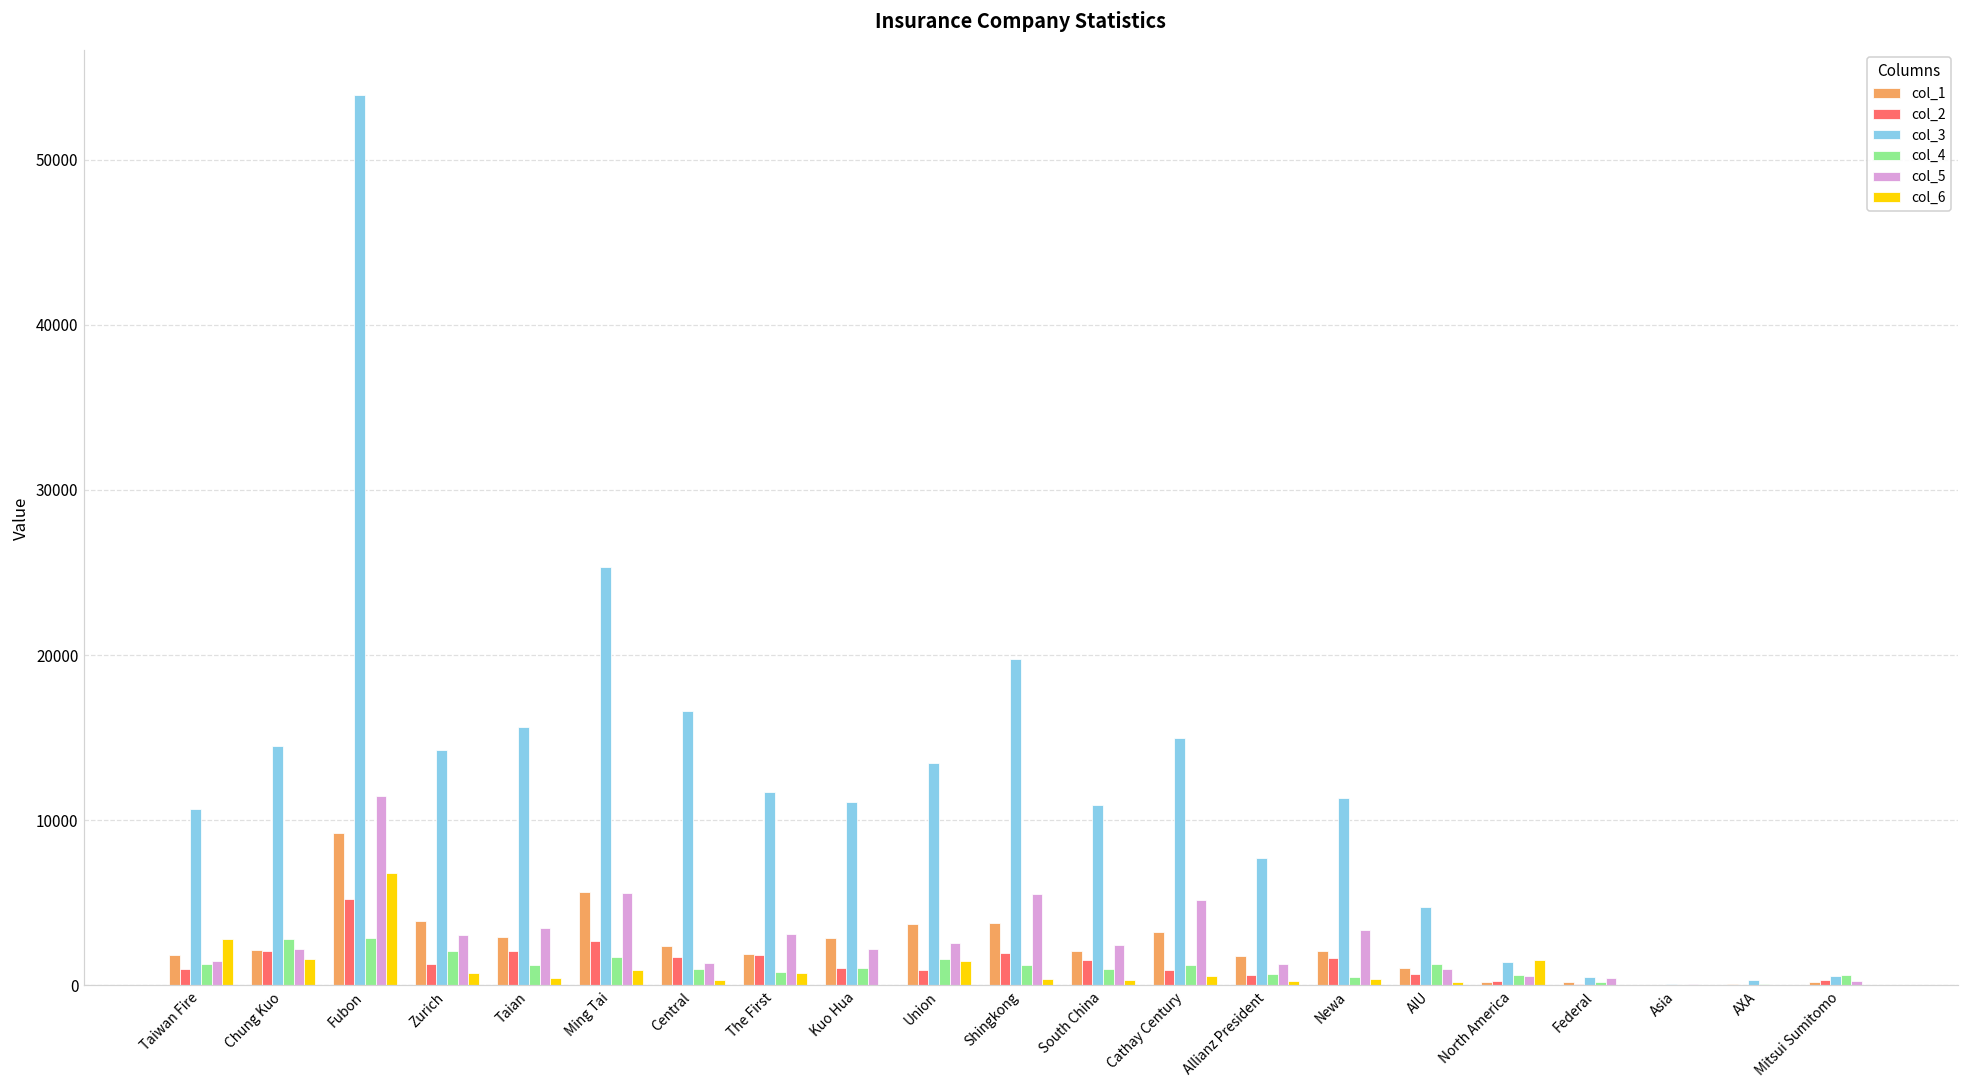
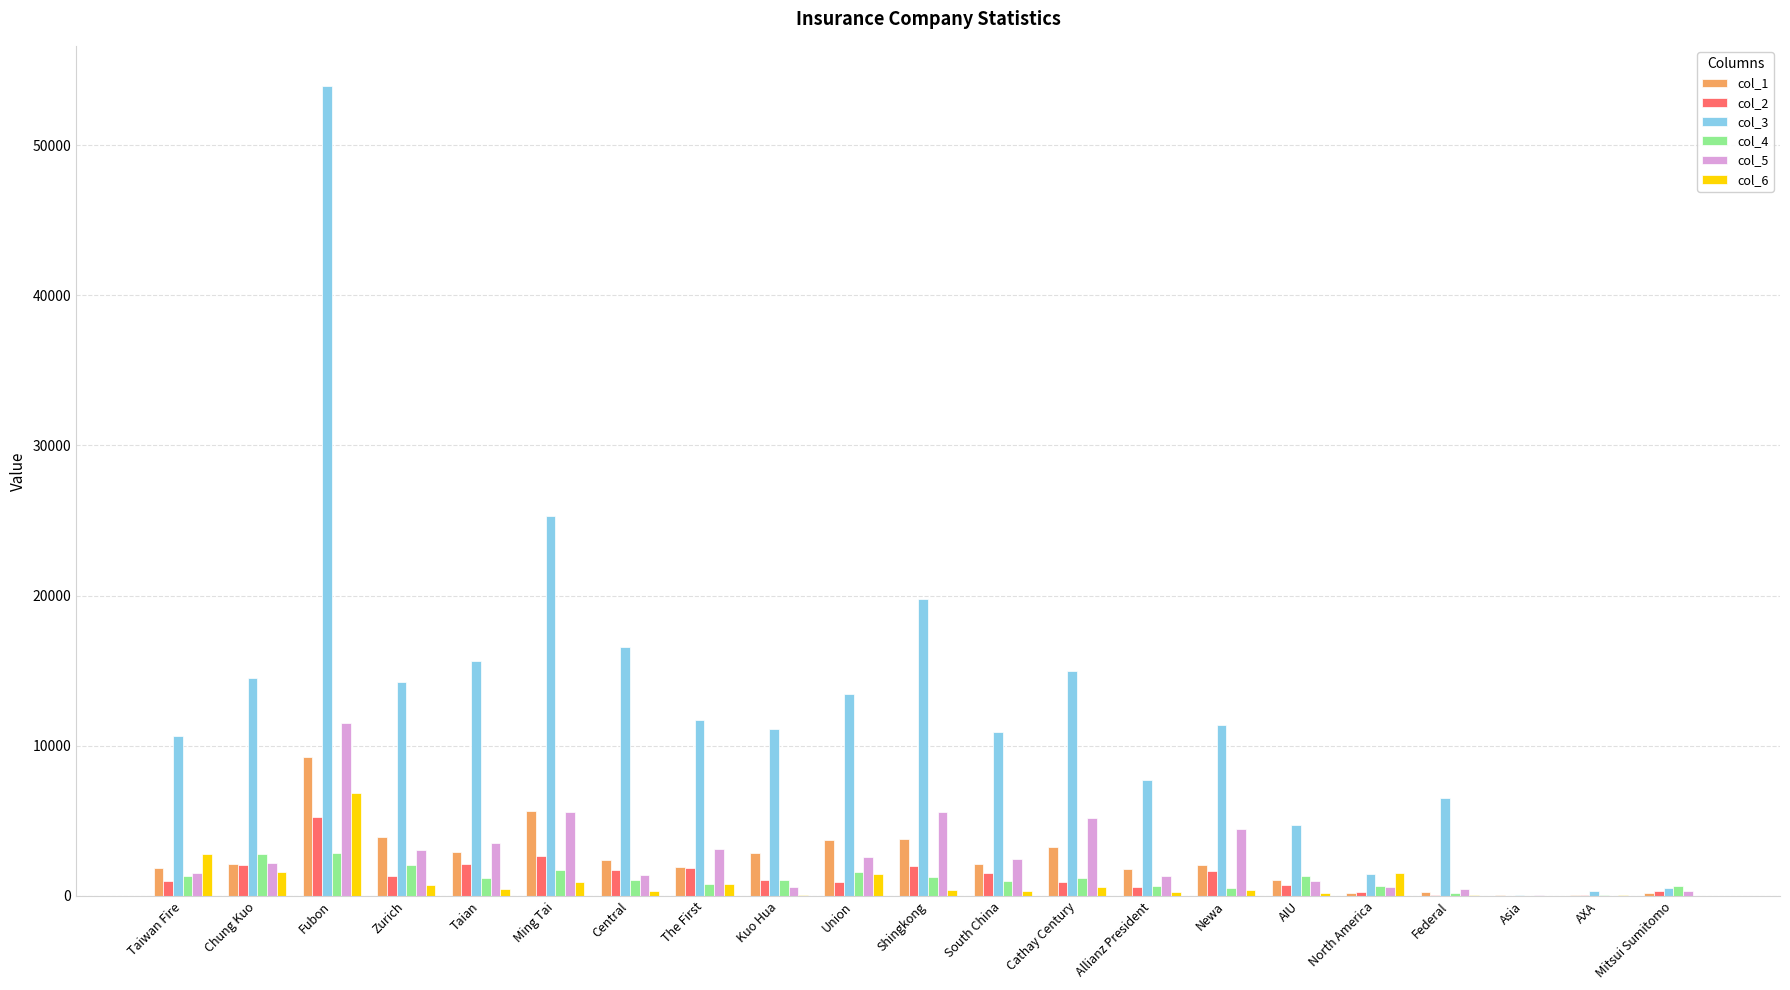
  {
    "col_3": {
      "Taiwan Fire": 10700,
      "Chung Kuo": 14500,
      "Fubon": 53900,
      "Zurich": 14200,
      "Taian": 15600,
      "Ming Tai": 25300,
      "Central": 16600,
      "The First": 11700,
      "Kuo Hua": 11100,
      "Union": 13500,
      "Shingkong": 19800,
      "South China": 10900,
      "Cathay Century": 15000,
      "Allianz President": 7700,
      "Newa": 11400,
      "AIU": 4700,
      "North America": 1400,
-     "Federal": 500,
+     "Federal": 6500,
      "AXA": 300,
      "Mitsui Sumitomo": 600
    },
    "col_4": {
      "Taiwan Fire": 1300,
      "Chung Kuo": 2800,
      "Fubon": 2900,
      "Zurich": 2100,
      "Taian": 1200,
      "Ming Tai": 1700,
      "Central": 1000,
      "The First": 800,
      "Kuo Hua": 1100,
      "Union": 1600,
      "Shingkong": 1200,
      "South China": 1000,
      "Cathay Century": 1200,
      "Allianz President": 700,
      "Newa": 500,
      "AIU": 1300,
      "North America": 600,
      "Federal": 200,
      "Mitsui Sumitomo": 600
    },
    "col_5": {
      "Taiwan Fire": 1500,
      "Chung Kuo": 2200,
      "Fubon": 11500,
      "Zurich": 3000,
      "Taian": 3500,
      "Ming Tai": 5600,
      "Central": 1400,
      "The First": 3100,
-     "Kuo Hua": 2200,
+     "Kuo Hua": 600,
      "Union": 2600,
      "Shingkong": 5600,
      "South China": 2400,
      "Cathay Century": 5200,
      "Allianz President": 1300,
-     "Newa": 3400,
+     "Newa": 4500,
      "AIU": 1000,
      "North America": 600,
      "Federal": 400,
      "Mitsui Sumitomo": 300
    },
    "col_6": {
      "Taiwan Fire": 2800,
      "Chung Kuo": 1600,
      "Fubon": 6800,
      "Zurich": 700,
      "Taian": 400,
      "Ming Tai": 900,
      "Central": 300,
      "The First": 800,
      "Union": 1500,
      "Shingkong": 400,
      "South China": 300,
      "Cathay Century": 600,
      "Allianz President": 300,
      "Newa": 400,
      "AIU": 200,
      "North America": 1600
    }
  }
